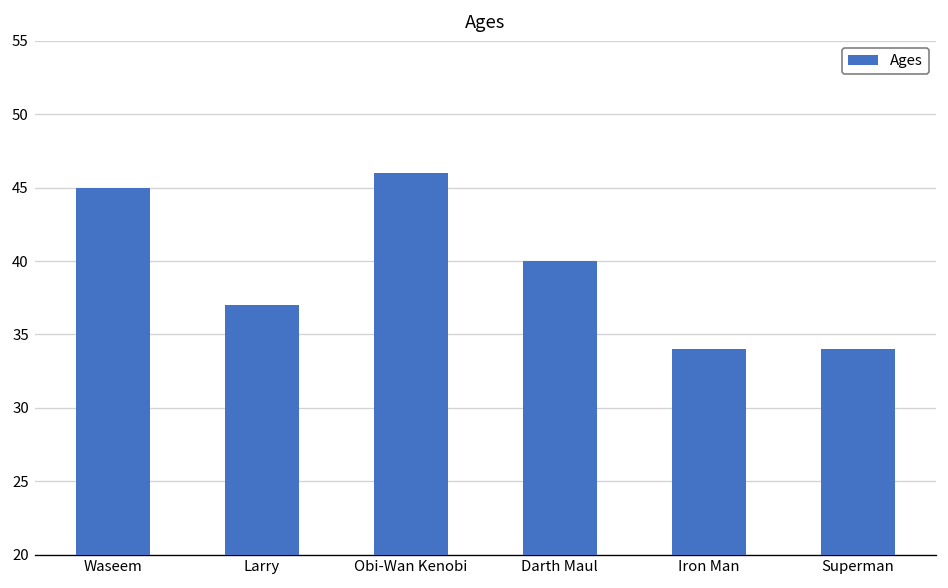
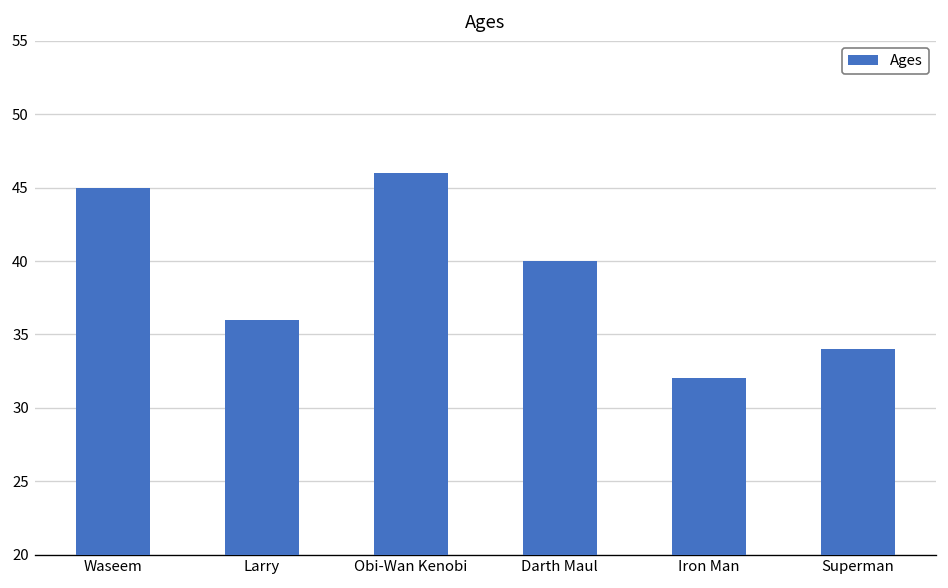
  {
    "Waseem": 45,
-   "Larry": 37,
+   "Larry": 36,
    "Obi-Wan Kenobi": 46,
    "Darth Maul": 40,
-   "Iron Man": 34,
+   "Iron Man": 32,
    "Superman": 34
  }
